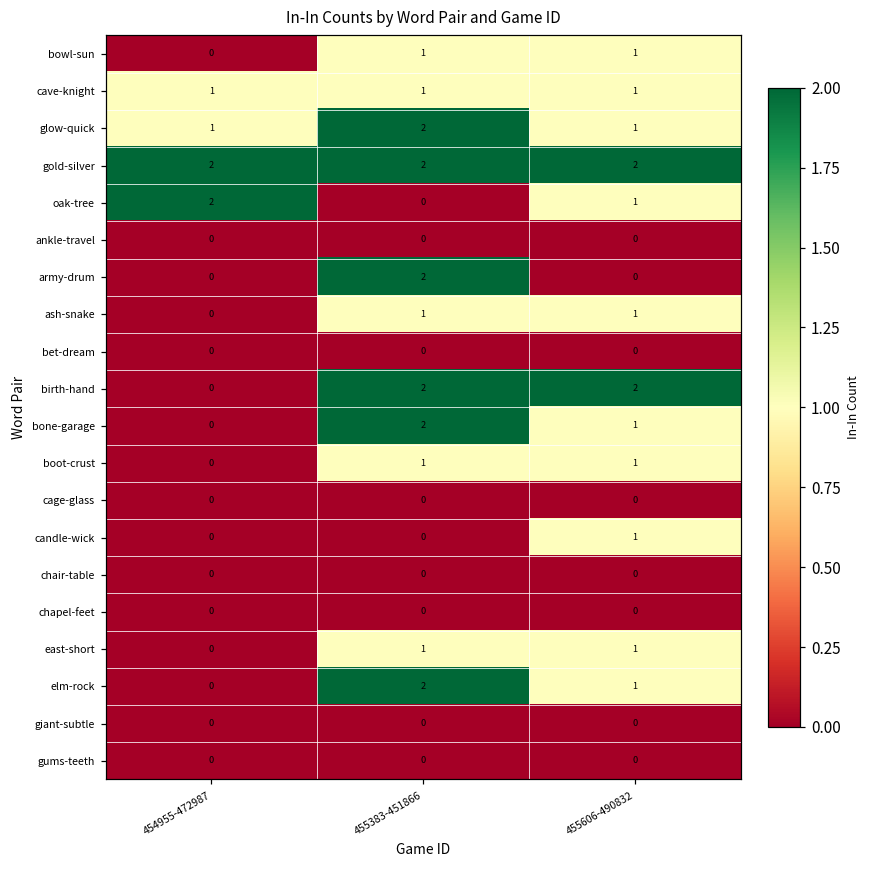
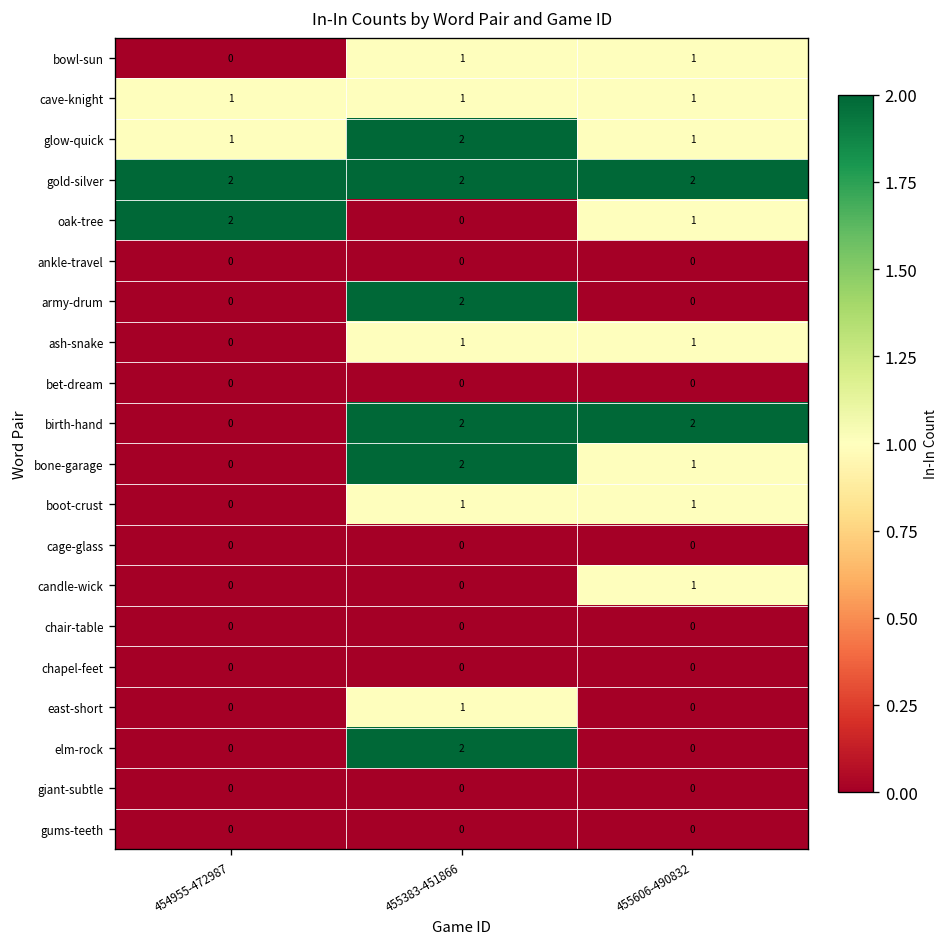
  {
    "bowl-sun": {
      "454955-472987": 0,
      "455383-451866": 1,
      "455606-490832": 1
    },
    "cave-knight": {
      "454955-472987": 1,
      "455383-451866": 1,
      "455606-490832": 1
    },
    "glow-quick": {
      "454955-472987": 1,
      "455383-451866": 2,
      "455606-490832": 1
    },
    "gold-silver": {
      "454955-472987": 2,
      "455383-451866": 2,
      "455606-490832": 2
    },
    "oak-tree": {
      "454955-472987": 2,
      "455383-451866": 0,
      "455606-490832": 1
    },
    "ankle-travel": {
      "454955-472987": 0,
      "455383-451866": 0,
      "455606-490832": 0
    },
    "army-drum": {
      "454955-472987": 0,
      "455383-451866": 2,
      "455606-490832": 0
    },
    "ash-snake": {
      "454955-472987": 0,
      "455383-451866": 1,
      "455606-490832": 1
    },
    "bet-dream": {
      "454955-472987": 0,
      "455383-451866": 0,
      "455606-490832": 0
    },
    "birth-hand": {
      "454955-472987": 0,
      "455383-451866": 2,
      "455606-490832": 2
    },
    "bone-garage": {
      "454955-472987": 0,
      "455383-451866": 2,
      "455606-490832": 1
    },
    "boot-crust": {
      "454955-472987": 0,
      "455383-451866": 1,
      "455606-490832": 1
    },
    "cage-glass": {
      "454955-472987": 0,
      "455383-451866": 0,
      "455606-490832": 0
    },
    "candle-wick": {
      "454955-472987": 0,
      "455383-451866": 0,
      "455606-490832": 1
    },
    "chair-table": {
      "454955-472987": 0,
      "455383-451866": 0,
      "455606-490832": 0
    },
    "chapel-feet": {
      "454955-472987": 0,
      "455383-451866": 0,
      "455606-490832": 0
    },
    "east-short": {
      "454955-472987": 0,
      "455383-451866": 1,
-     "455606-490832": 1
+     "455606-490832": 0
    },
    "elm-rock": {
      "454955-472987": 0,
      "455383-451866": 2,
-     "455606-490832": 1
+     "455606-490832": 0
    },
    "giant-subtle": {
      "454955-472987": 0,
      "455383-451866": 0,
      "455606-490832": 0
    },
    "gums-teeth": {
      "454955-472987": 0,
      "455383-451866": 0,
      "455606-490832": 0
    }
  }
